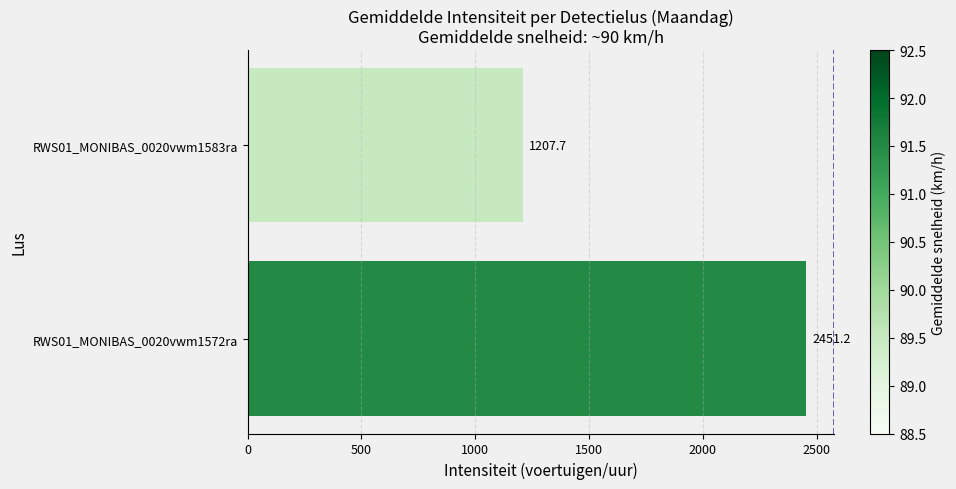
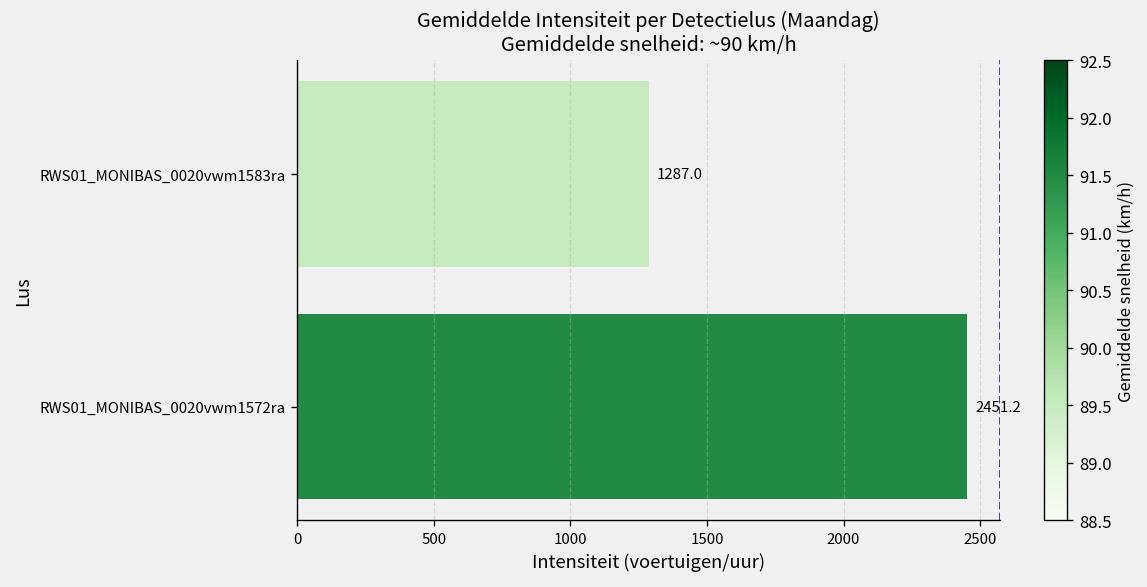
  {
-   "RWS01_MONIBAS_0020vwm1583ra": 1207.7,
+   "RWS01_MONIBAS_0020vwm1583ra": 1287.0,
    "RWS01_MONIBAS_0020vwm1572ra": 2451.2
  }
